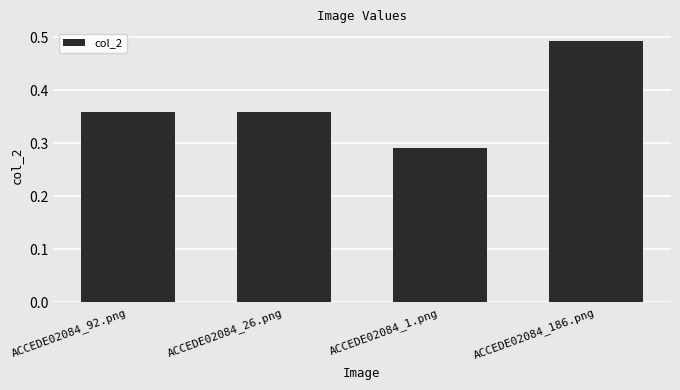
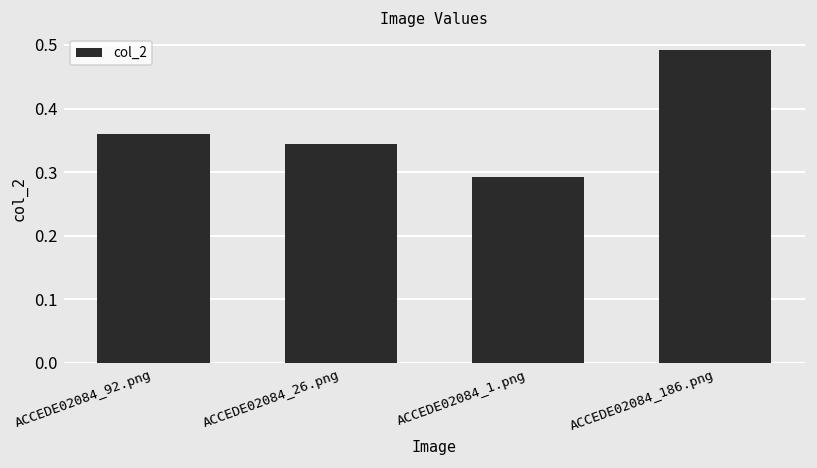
  {
    "ACCEDE02084_92.png": 0.36,
-   "ACCEDE02084_26.png": 0.36,
+   "ACCEDE02084_26.png": 0.34,
    "ACCEDE02084_1.png": 0.29,
    "ACCEDE02084_186.png": 0.49
  }
